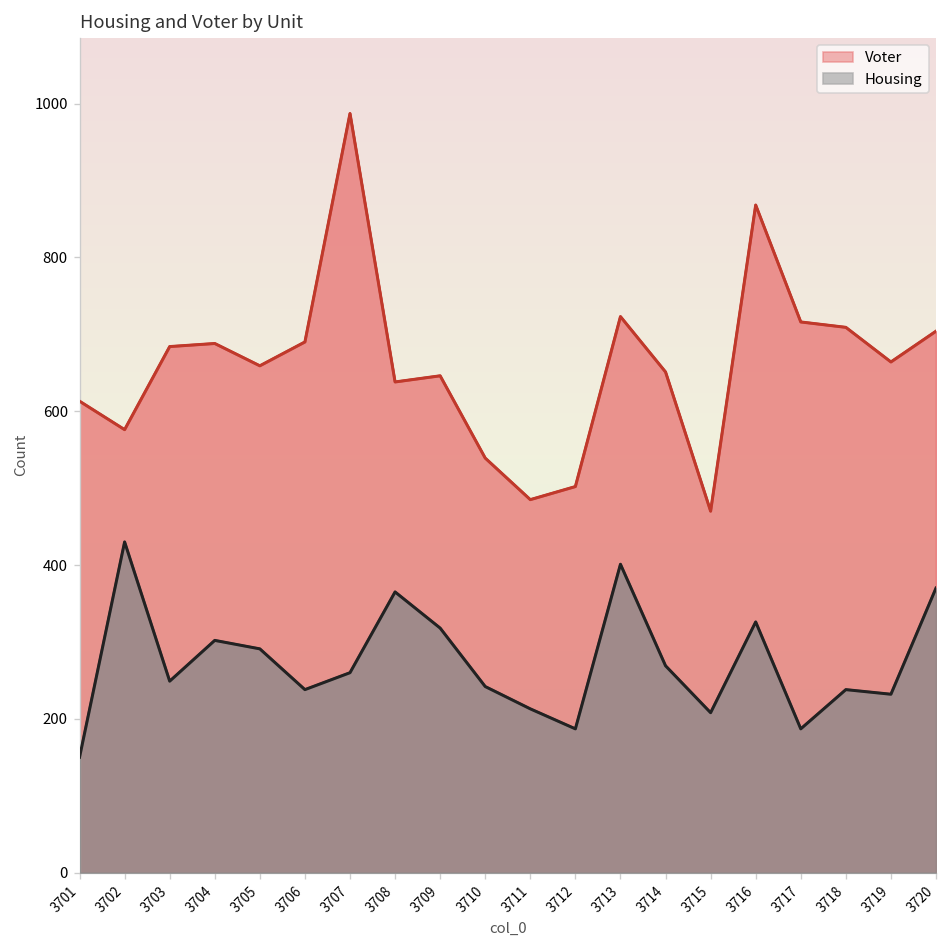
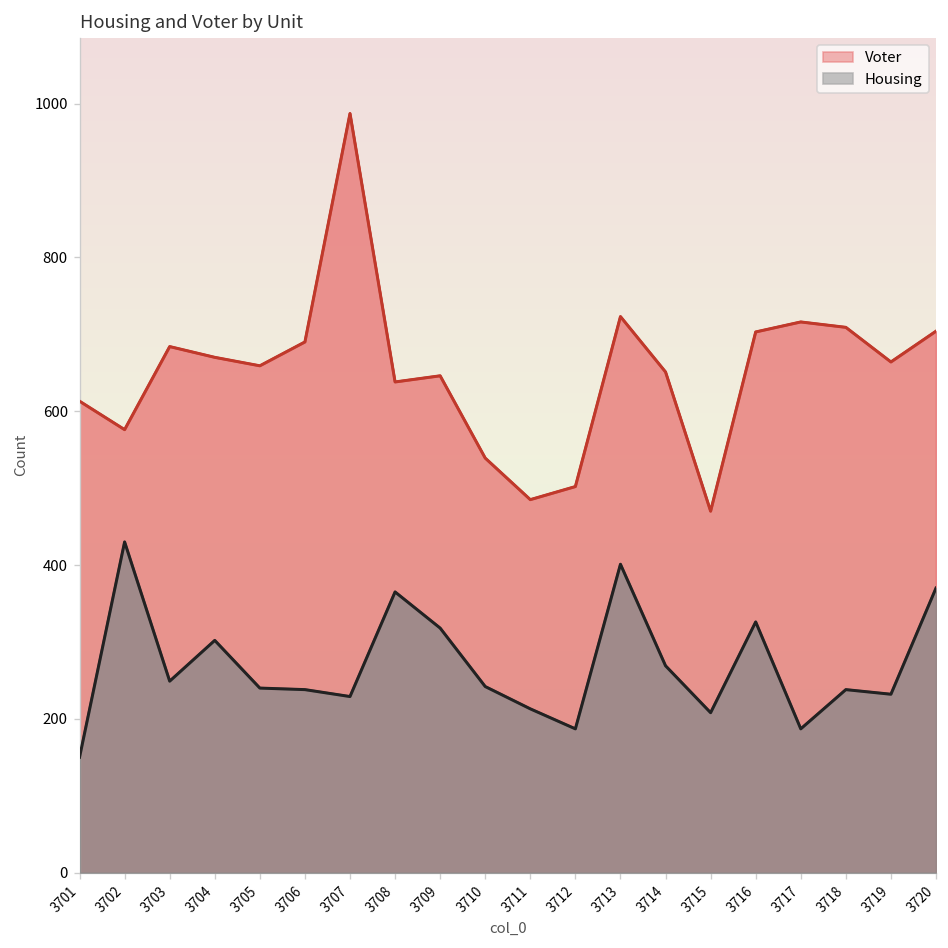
  {
    "Voter": {
      "3701": 610,
      "3702": 580,
      "3703": 680,
-     "3704": 690,
+     "3704": 670,
      "3705": 660,
      "3706": 690,
      "3707": 990,
      "3708": 640,
      "3709": 650,
      "3710": 540,
      "3711": 490,
      "3712": 500,
      "3713": 720,
      "3714": 650,
      "3715": 470,
-     "3716": 870,
+     "3716": 700,
      "3717": 720,
      "3718": 710,
      "3719": 660,
      "3720": 700
    },
    "Housing": {
      "3701": 150,
      "3702": 430,
      "3703": 250,
      "3704": 300,
-     "3705": 290,
+     "3705": 240,
      "3706": 240,
-     "3707": 260,
+     "3707": 230,
      "3708": 370,
      "3709": 320,
      "3710": 240,
      "3711": 210,
      "3712": 190,
      "3713": 400,
      "3714": 270,
      "3715": 210,
      "3716": 330,
      "3717": 190,
      "3718": 240,
      "3719": 230,
      "3720": 370
    }
  }
